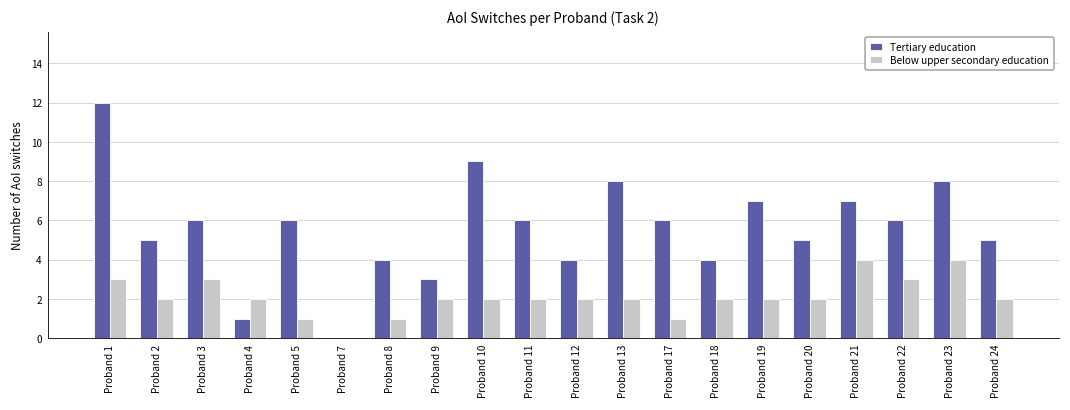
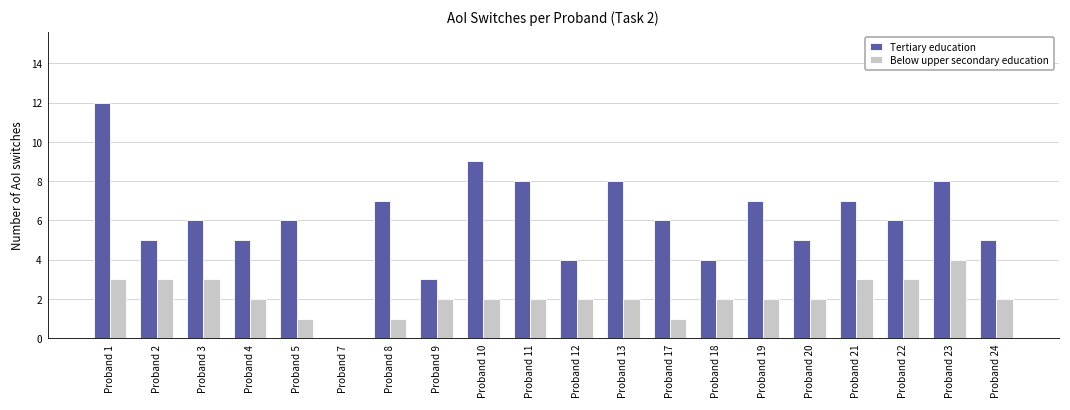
  {
    "Tertiary education": {
      "Proband 1": 12,
      "Proband 2": 5,
      "Proband 3": 6,
-     "Proband 4": 1,
+     "Proband 4": 5,
      "Proband 5": 6,
      "Proband 7": 0,
-     "Proband 8": 4,
+     "Proband 8": 7,
      "Proband 9": 3,
      "Proband 10": 9,
-     "Proband 11": 6,
+     "Proband 11": 8,
      "Proband 12": 4,
      "Proband 13": 8,
      "Proband 17": 6,
      "Proband 18": 4,
      "Proband 19": 7,
      "Proband 20": 5,
      "Proband 21": 7,
      "Proband 22": 6,
      "Proband 23": 8,
      "Proband 24": 5
    },
    "Below upper secondary education": {
      "Proband 1": 3,
-     "Proband 2": 2,
+     "Proband 2": 3,
      "Proband 3": 3,
      "Proband 4": 2,
      "Proband 5": 1,
      "Proband 7": 0,
      "Proband 8": 1,
      "Proband 9": 2,
      "Proband 10": 2,
      "Proband 11": 2,
      "Proband 12": 2,
      "Proband 13": 2,
      "Proband 17": 1,
      "Proband 18": 2,
      "Proband 19": 2,
      "Proband 20": 2,
-     "Proband 21": 4,
+     "Proband 21": 3,
      "Proband 22": 3,
      "Proband 23": 4,
      "Proband 24": 2
    }
  }
